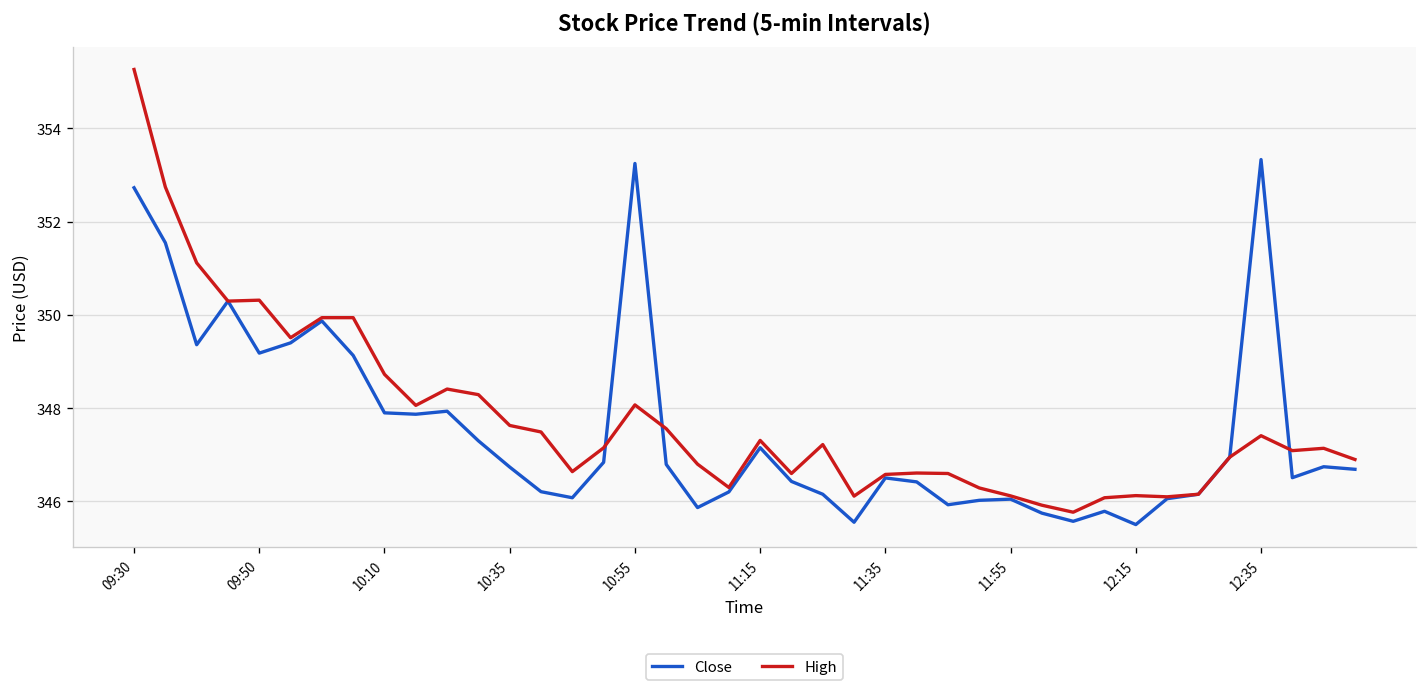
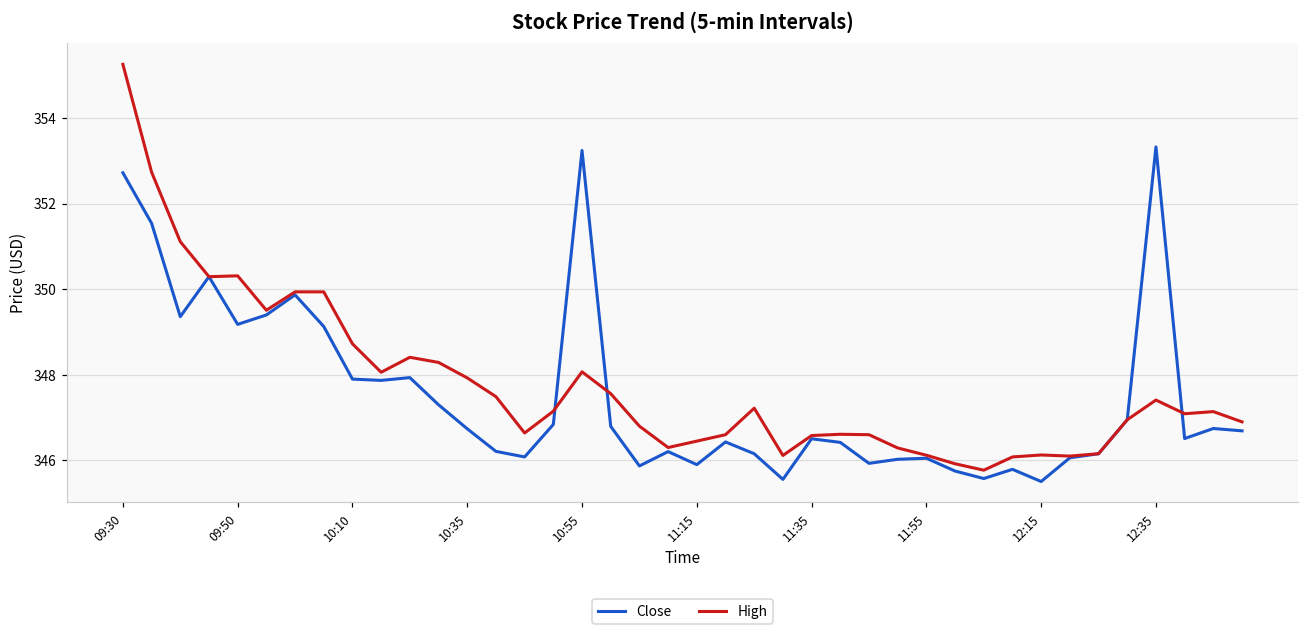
  {
    "Close": {
      "09:30": 352.7,
      "09:50": 349.2,
      "10:10": 347.9,
      "10:35": 346.7,
      "10:55": 353.2,
-     "11:15": 347.2,
+     "11:15": 345.9,
      "11:35": 346.5,
      "11:55": 346.0,
      "12:15": 345.5,
      "12:35": 353.3
    },
    "High": {
      "09:30": 355.3,
      "09:50": 350.3,
      "10:10": 348.7,
-     "10:35": 347.6,
+     "10:35": 347.9,
      "10:55": 348.1,
-     "11:15": 347.3,
+     "11:15": 346.5,
      "11:35": 346.6,
      "11:55": 346.1,
      "12:15": 346.1,
      "12:35": 347.4
    }
  }
